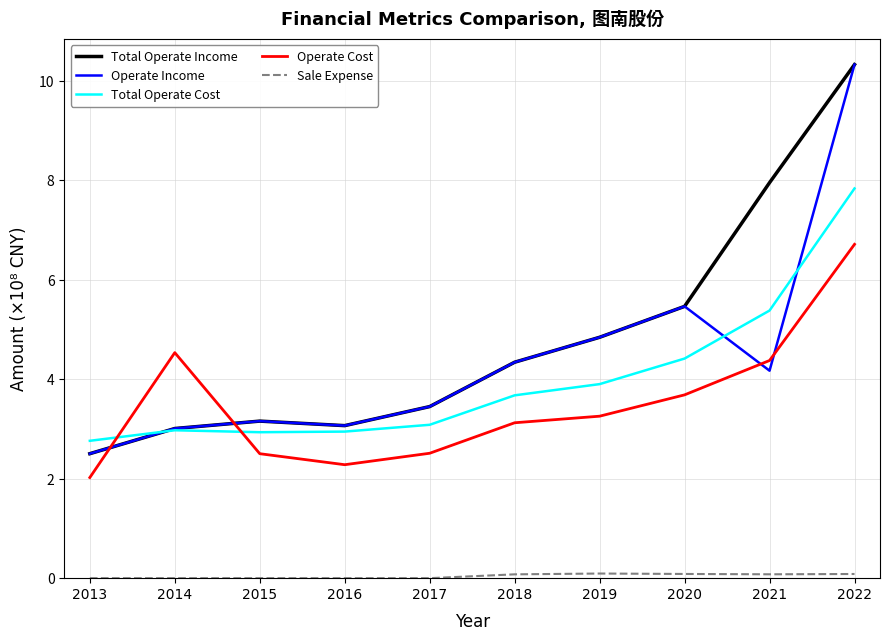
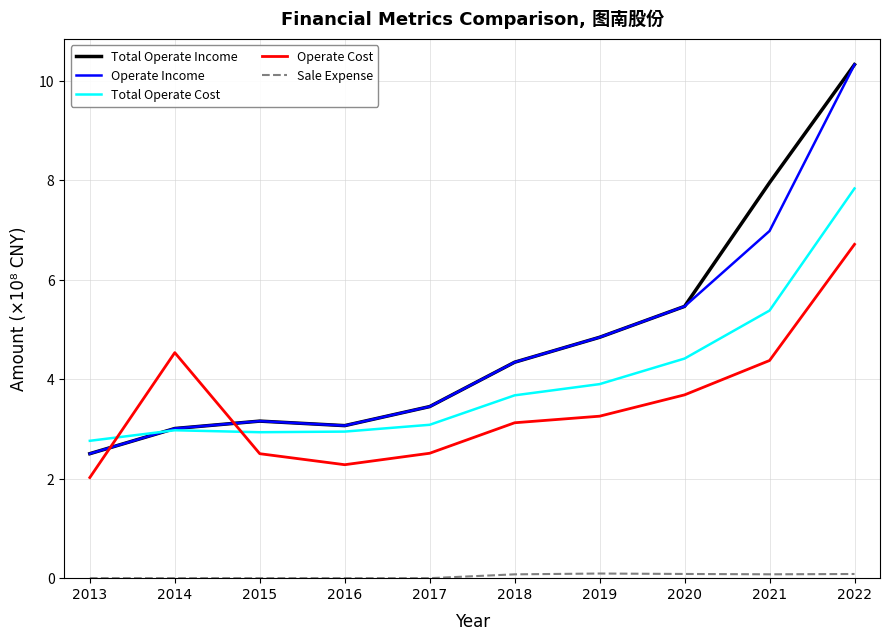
  {
    "Total Operate Income": {
      "2021": 8.0
    },
    "Operate Income": {
-     "2021": 4.2
+     "2021": 7.0
    },
    "Total Operate Cost": {
      "2013": 2.8,
      "2015": 2.9,
      "2016": 2.9,
      "2017": 3.1,
      "2018": 3.7,
      "2019": 3.9,
      "2020": 4.4,
      "2021": 5.4,
      "2022": 7.8
    },
    "Operate Cost": {
      "2013": 2.0,
      "2014": 4.5,
      "2015": 2.5,
      "2016": 2.3,
      "2017": 2.5,
      "2018": 3.1,
      "2019": 3.3,
      "2020": 3.7,
      "2021": 4.4,
      "2022": 6.7
    },
    "Sale Expense": {
      "2013": 0.0,
      "2014": 0.0,
      "2015": 0.0,
      "2016": 0.0,
      "2017": 0.0,
      "2018": 0.1,
      "2019": 0.1,
      "2020": 0.1,
      "2021": 0.1,
      "2022": 0.1
    }
  }
